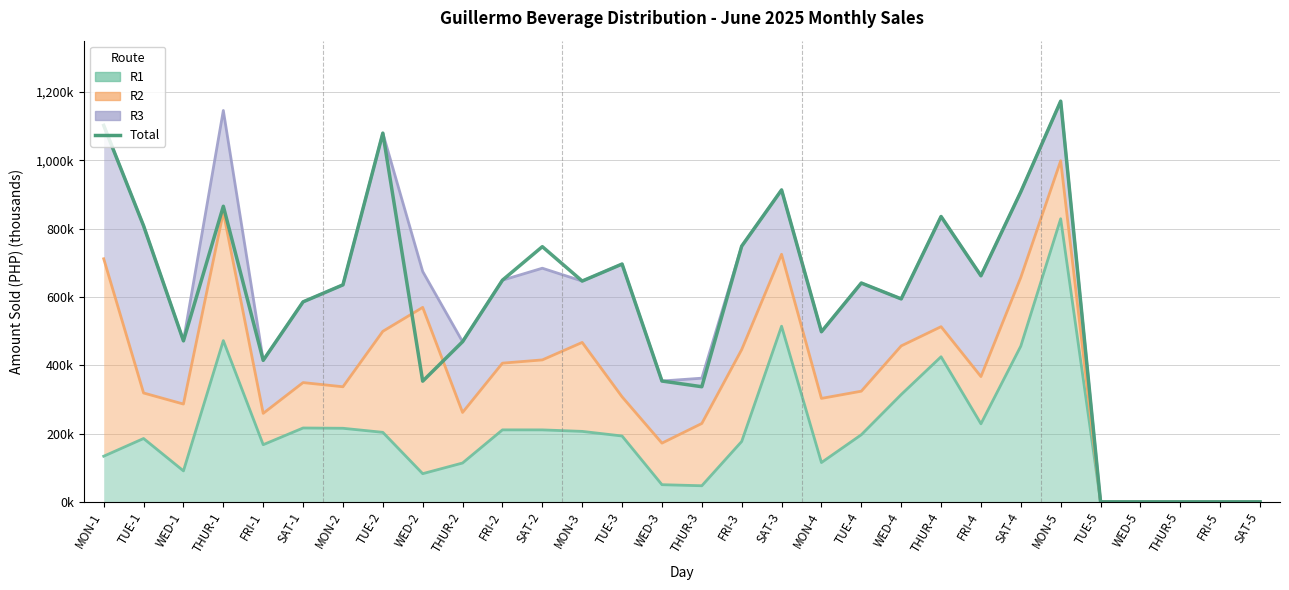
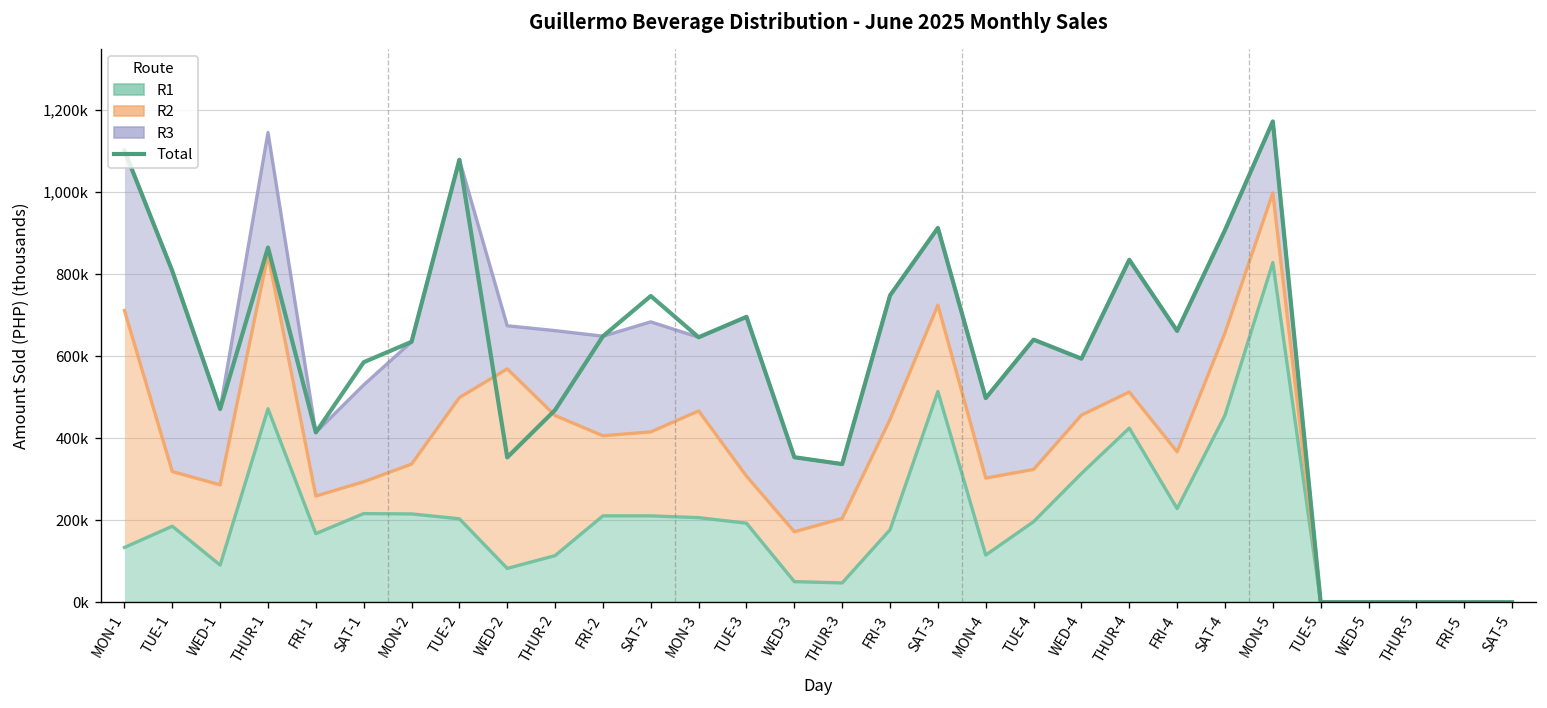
  {
    "R2": {
      "MON-1": "580,000",
      "TUE-1": "130,000",
      "WED-1": "200,000",
      "THUR-1": "380,000",
      "FRI-1": "90,000",
-     "SAT-1": "130,000",
+     "SAT-1": "80,000",
      "MON-2": "120,000",
      "TUE-2": "300,000",
      "WED-2": "490,000",
-     "THUR-2": "150,000",
+     "THUR-2": "340,000",
      "FRI-2": "200,000",
      "SAT-2": "200,000",
      "MON-3": "260,000",
      "TUE-3": "110,000",
      "WED-3": "120,000",
-     "THUR-3": "180,000",
+     "THUR-3": "160,000",
      "FRI-3": "270,000",
      "SAT-3": "210,000",
      "MON-4": "190,000",
      "TUE-4": "130,000",
      "WED-4": "140,000",
      "THUR-4": "90,000",
      "FRI-4": "140,000",
      "SAT-4": "200,000",
      "MON-5": "170,000"
    }
  }
